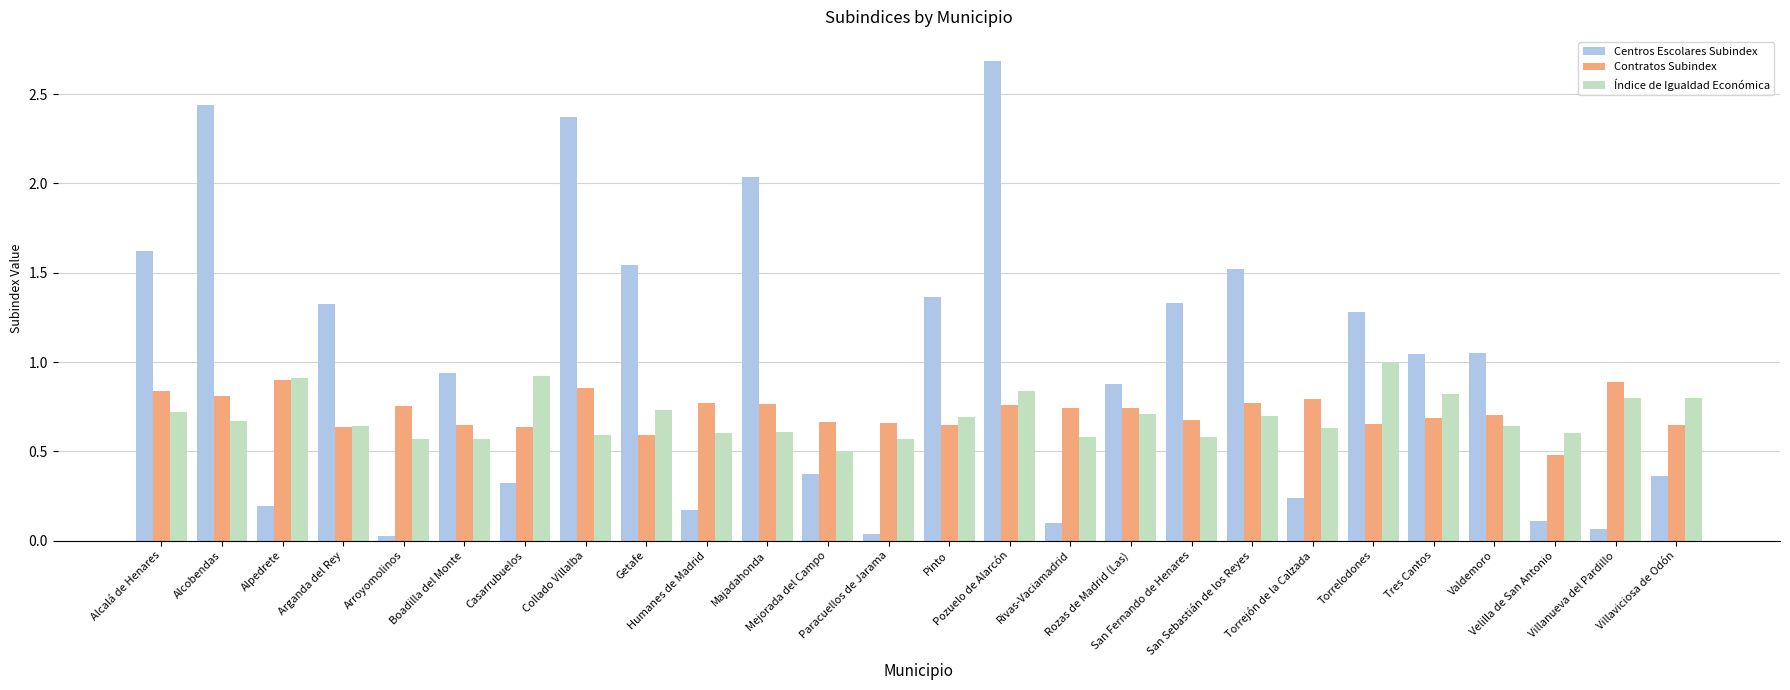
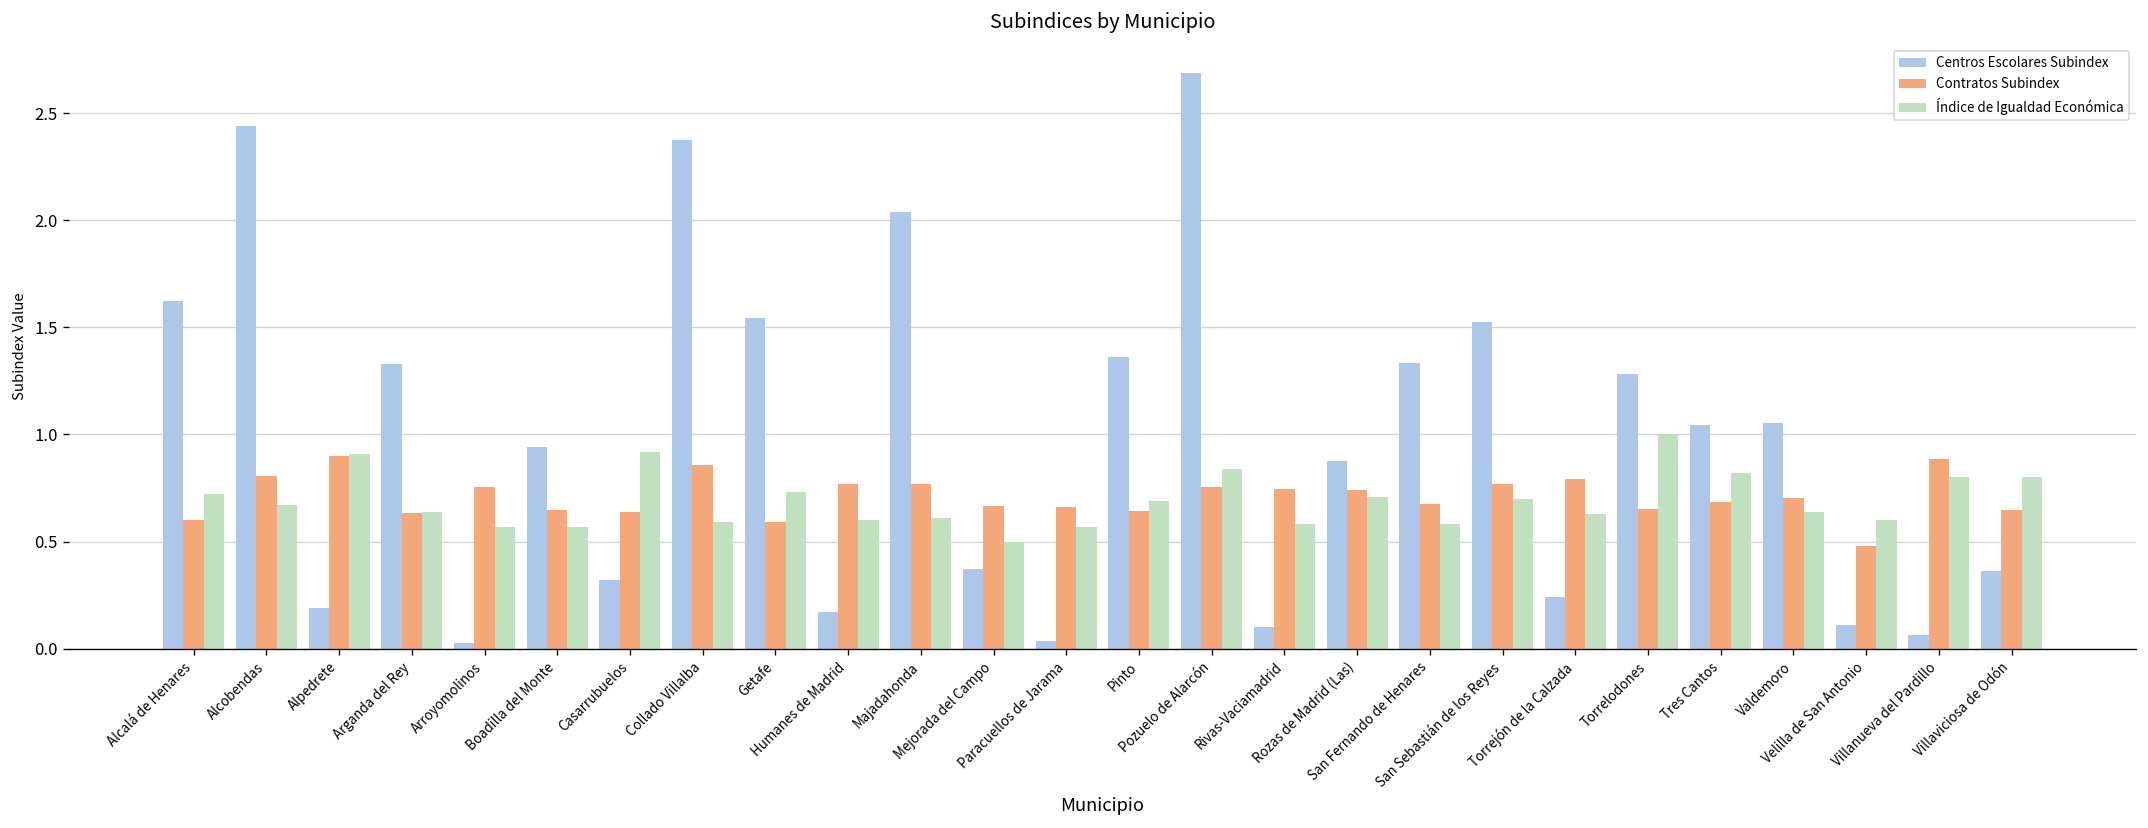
  {
    "Contratos Subindex": {
-     "Alcalá de Henares": 0.84,
+     "Alcalá de Henares": 0.60,
      "Alcobendas": 0.81,
      "Alpedrete": 0.90,
      "Arganda del Rey": 0.64,
      "Arroyomolinos": 0.76,
      "Boadilla del Monte": 0.65,
      "Casarrubuelos": 0.64,
      "Collado Villalba": 0.86,
      "Getafe": 0.59,
      "Humanes de Madrid": 0.77,
      "Majadahonda": 0.77,
      "Mejorada del Campo": 0.67,
      "Paracuellos de Jarama": 0.66,
      "Pinto": 0.64,
      "Pozuelo de Alarcón": 0.76,
      "Rivas-Vaciamadrid": 0.74,
      "Rozas de Madrid (Las)": 0.74,
      "San Fernando de Henares": 0.68,
      "San Sebastián de los Reyes": 0.77,
      "Torrejón de la Calzada": 0.79,
      "Torrelodones": 0.65,
      "Tres Cantos": 0.69,
      "Valdemoro": 0.70,
      "Velilla de San Antonio": 0.48,
      "Villanueva del Pardillo": 0.89,
      "Villaviciosa de Odón": 0.65
    }
  }
